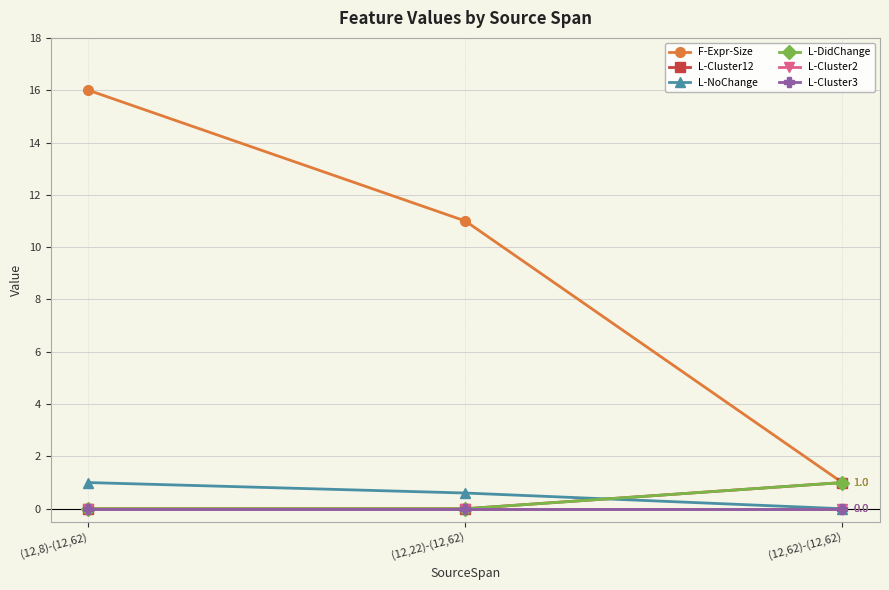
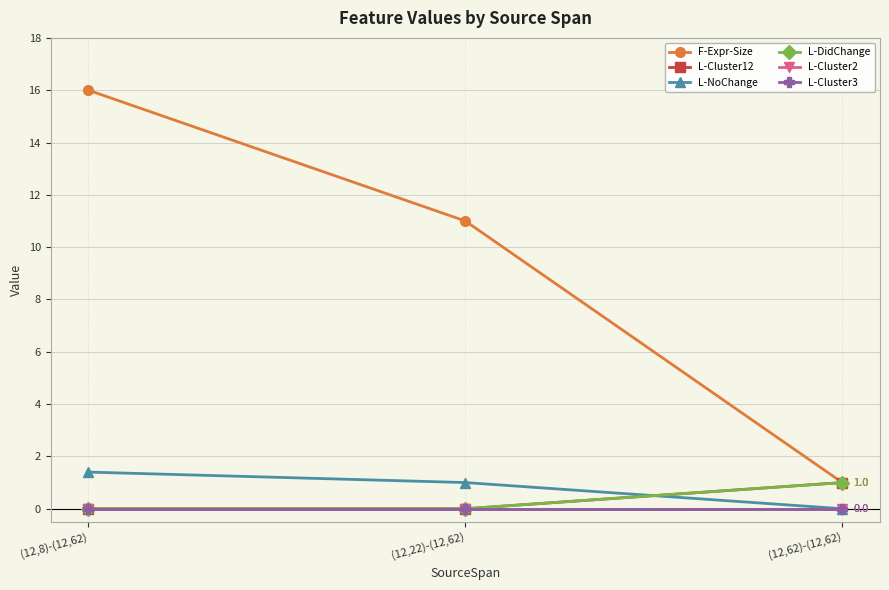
  {
    "F-Expr-Size": {
      "(12,8)-(12,62)": 16.0,
      "(12,22)-(12,62)": 11.0
    },
    "L-NoChange": {
-     "(12,8)-(12,62)": 1.0,
-     "(12,22)-(12,62)": 0.6
+     "(12,8)-(12,62)": 1.4,
+     "(12,22)-(12,62)": 1.0
    }
  }
